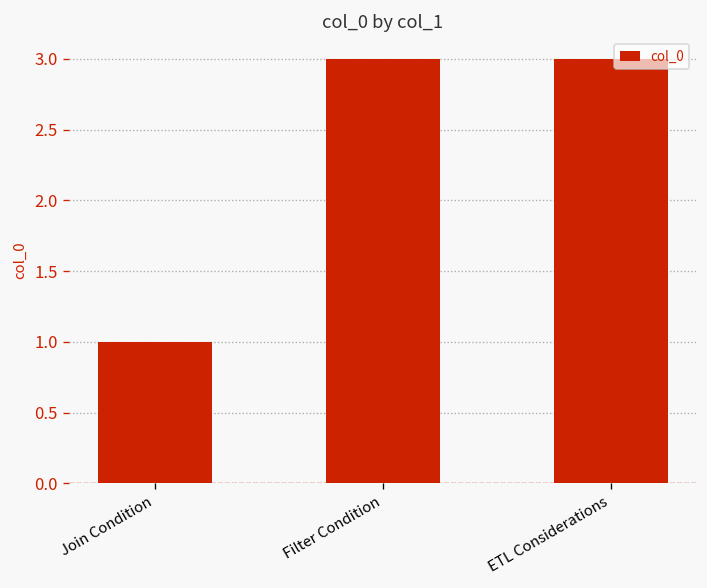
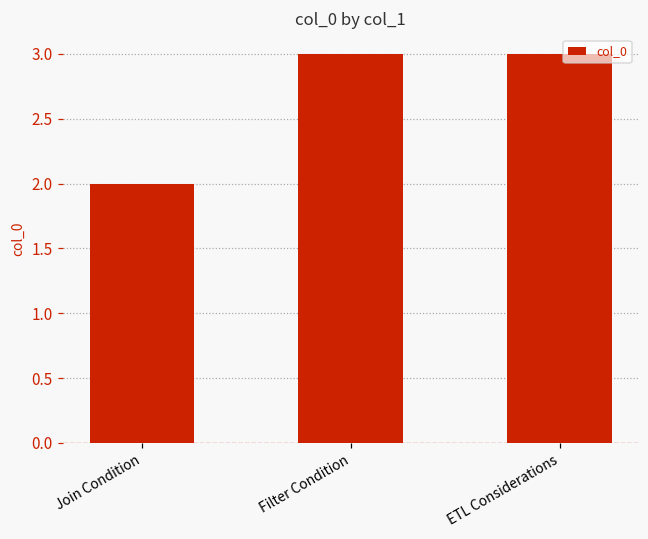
  {
-   "Join Condition": 1,
+   "Join Condition": 2,
    "Filter Condition": 3,
    "ETL Considerations": 3
  }
